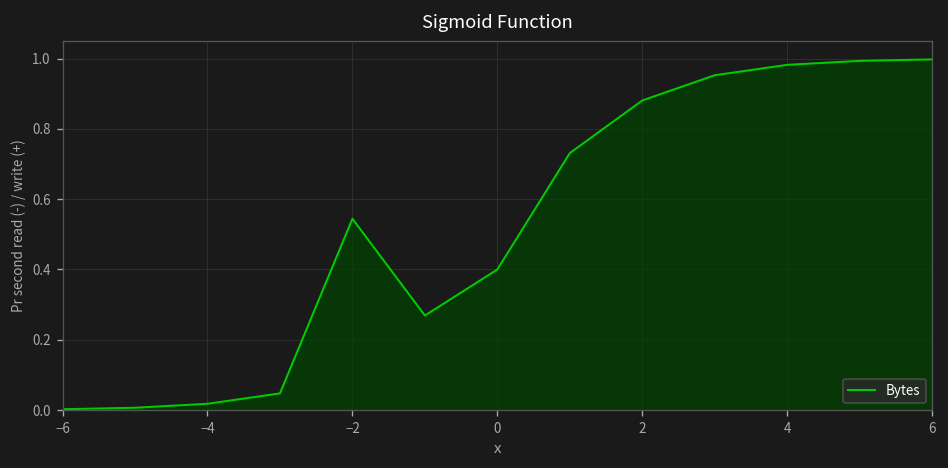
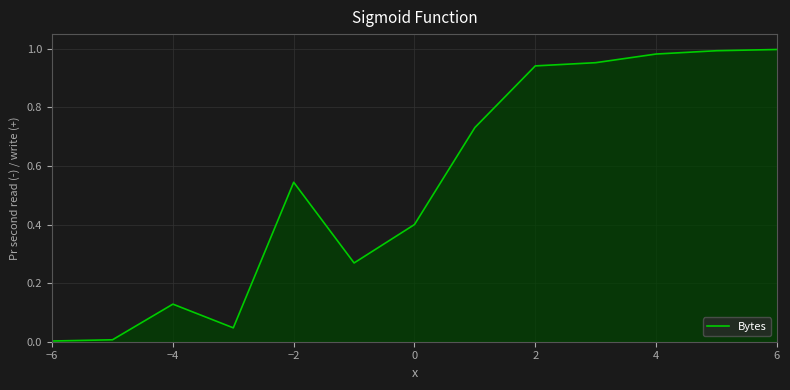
  {
    "−6": 0.00,
-   "−4": 0.02,
+   "−4": 0.13,
    "−2": 0.54,
    "0": 0.40,
-   "2": 0.88,
+   "2": 0.94,
    "4": 0.98,
    "6": 1.00
  }
